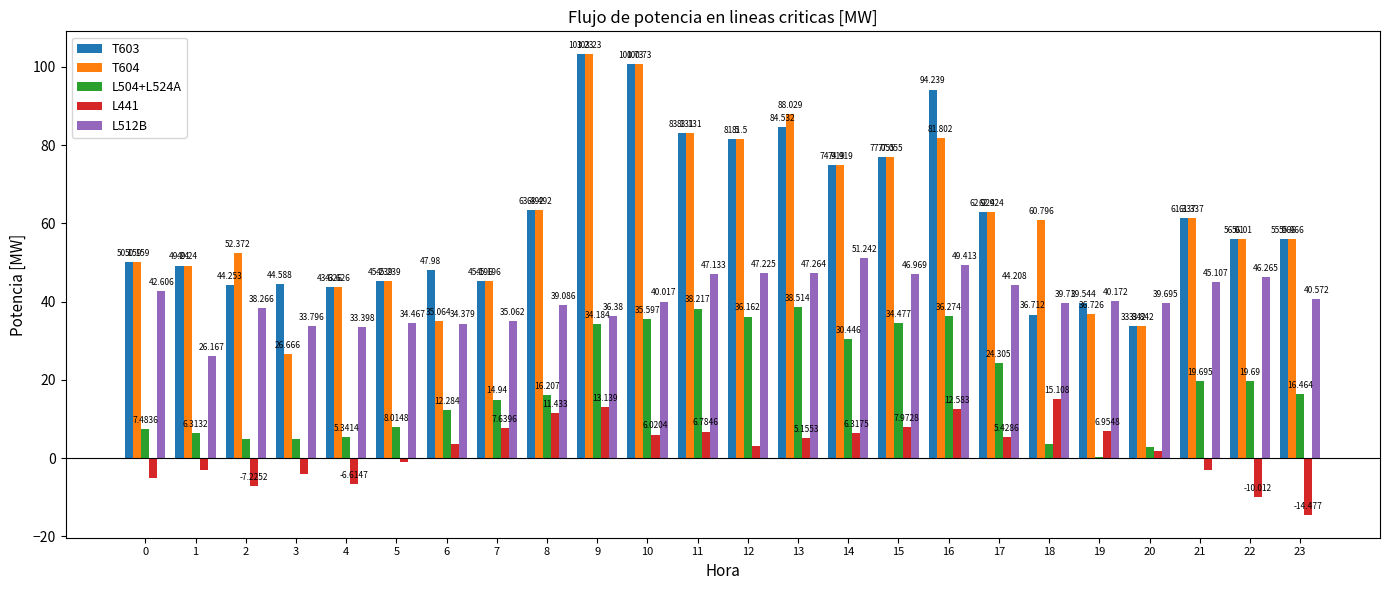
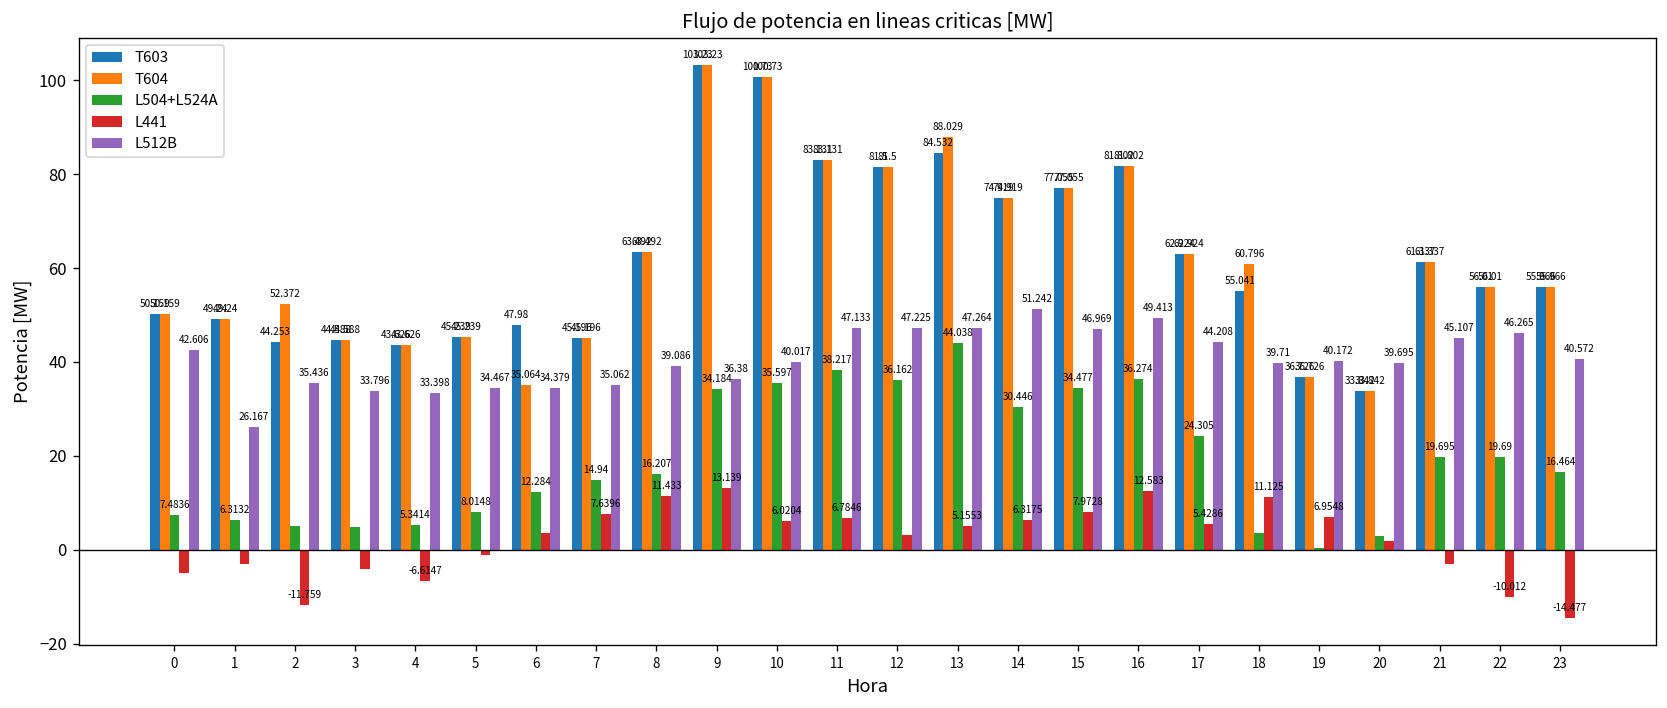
  {
    "T603": {
      "2": 44.253,
      "6": 47.98,
      "13": 84.532,
-     "16": 94.239,
-     "18": 36.712,
-     "19": 39.544
+     "16": 81.802,
+     "18": 55.041,
+     "19": 36.726
    },
    "T604": {
      "2": 52.372,
-     "3": 26.666,
+     "3": 44.588,
      "6": 35.064,
      "13": 88.029,
      "18": 60.796
    },
    "L504+L524A": {
      "0": 7.4836,
      "1": 6.3132,
      "4": 5.3414,
      "5": 8.0148,
      "6": 12.284,
      "7": 14.94,
      "8": 16.207,
      "9": 34.184,
      "10": 35.597,
      "11": 38.217,
      "12": 36.162,
-     "13": 38.514,
+     "13": 44.038,
      "14": 30.446,
      "15": 34.477,
      "16": 36.274,
      "17": 24.305,
      "21": 19.695,
      "22": 19.69,
      "23": 16.464
    },
    "L441": {
-     "2": -7.2252,
+     "2": -11.759,
      "4": -6.6147,
      "7": 7.6396,
      "8": 11.433,
      "9": 13.139,
      "10": 6.0204,
      "11": 6.7846,
      "13": 5.1553,
      "14": 6.3175,
      "15": 7.9728,
      "16": 12.583,
      "17": 5.4286,
-     "18": 15.108,
+     "18": 11.125,
      "19": 6.9548,
      "22": -10.012,
      "23": -14.477
    },
    "L512B": {
      "0": 42.606,
      "1": 26.167,
-     "2": 38.266,
+     "2": 35.436,
      "3": 33.796,
      "4": 33.398,
      "5": 34.467,
      "6": 34.379,
      "7": 35.062,
      "8": 39.086,
      "9": 36.38,
      "10": 40.017,
      "11": 47.133,
      "12": 47.225,
      "13": 47.264,
      "14": 51.242,
      "15": 46.969,
      "16": 49.413,
      "17": 44.208,
      "18": 39.71,
      "19": 40.172,
      "20": 39.695,
      "21": 45.107,
      "22": 46.265,
      "23": 40.572
    }
  }
